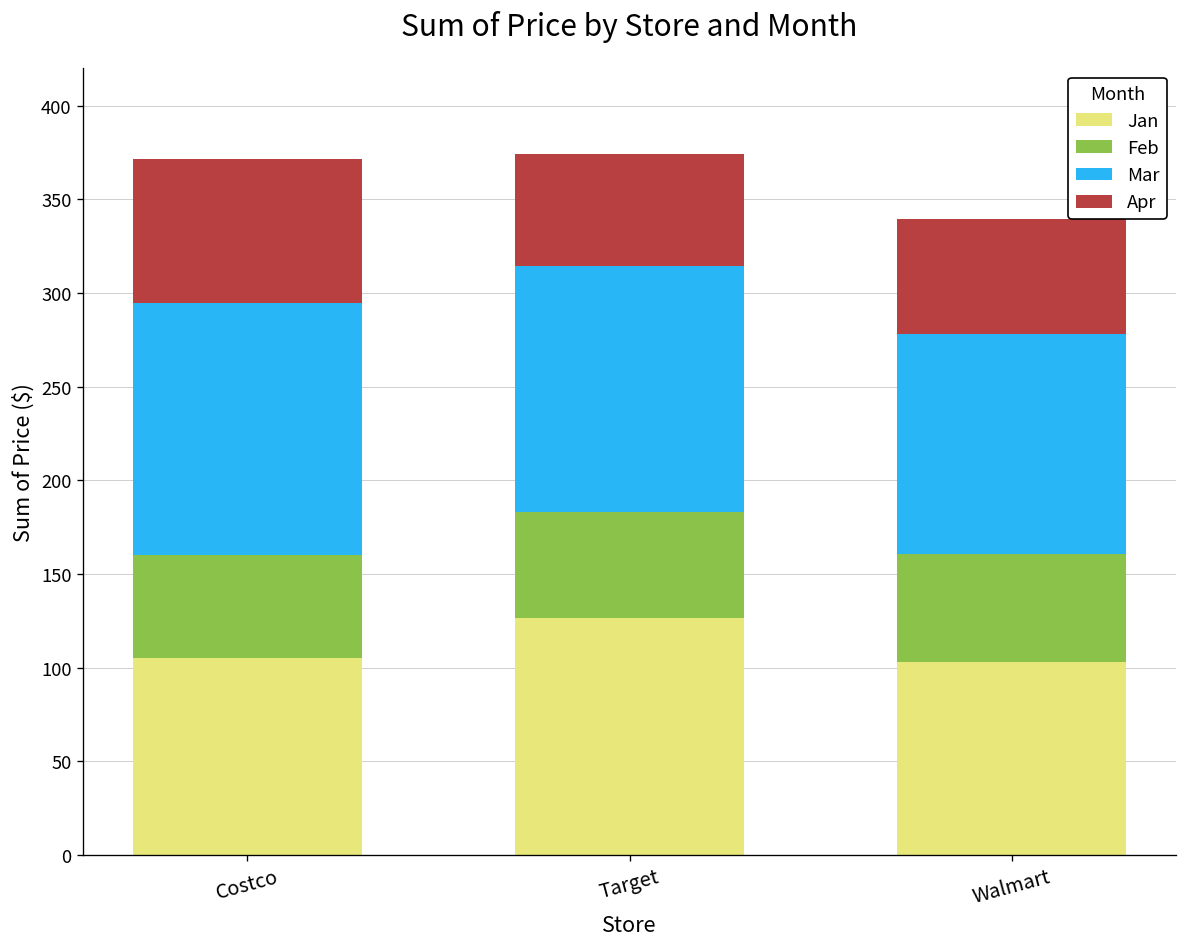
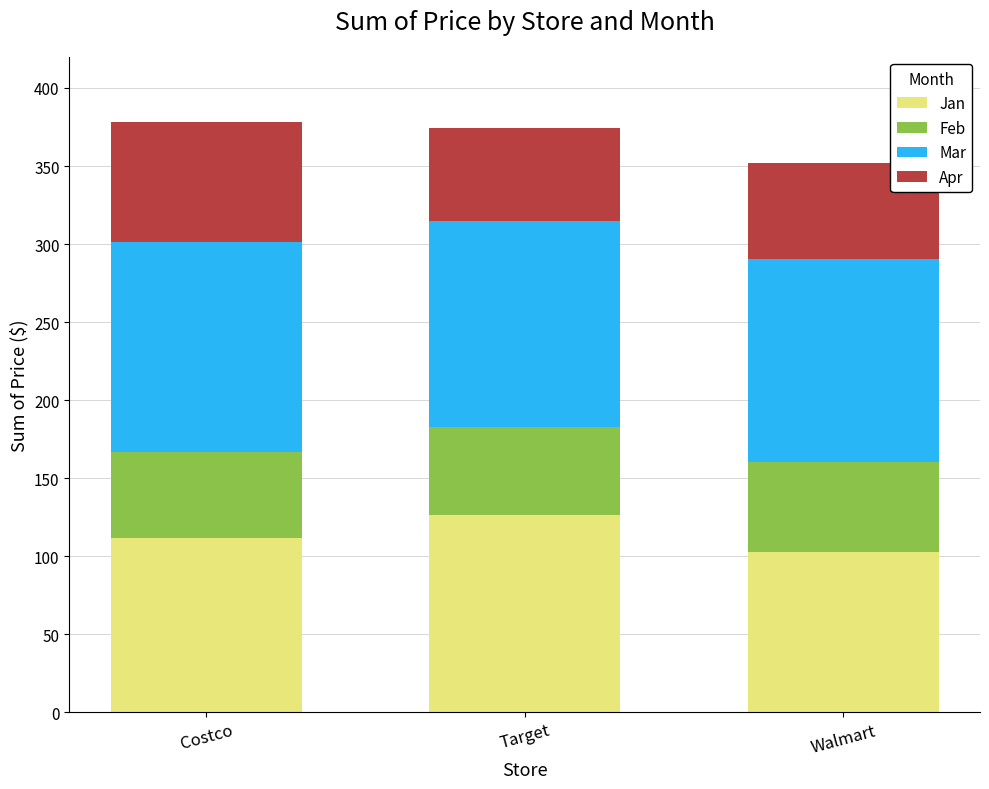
  {
    "Jan": {
-     "Costco": 105,
+     "Costco": 112,
      "Target": 126,
      "Walmart": 103
    },
    "Feb": {
      "Costco": 55,
      "Target": 57,
      "Walmart": 58
    },
    "Mar": {
      "Costco": 135,
      "Target": 132,
-     "Walmart": 118
+     "Walmart": 130
    },
    "Apr": {
      "Costco": 77,
      "Target": 60,
      "Walmart": 61
    }
  }
